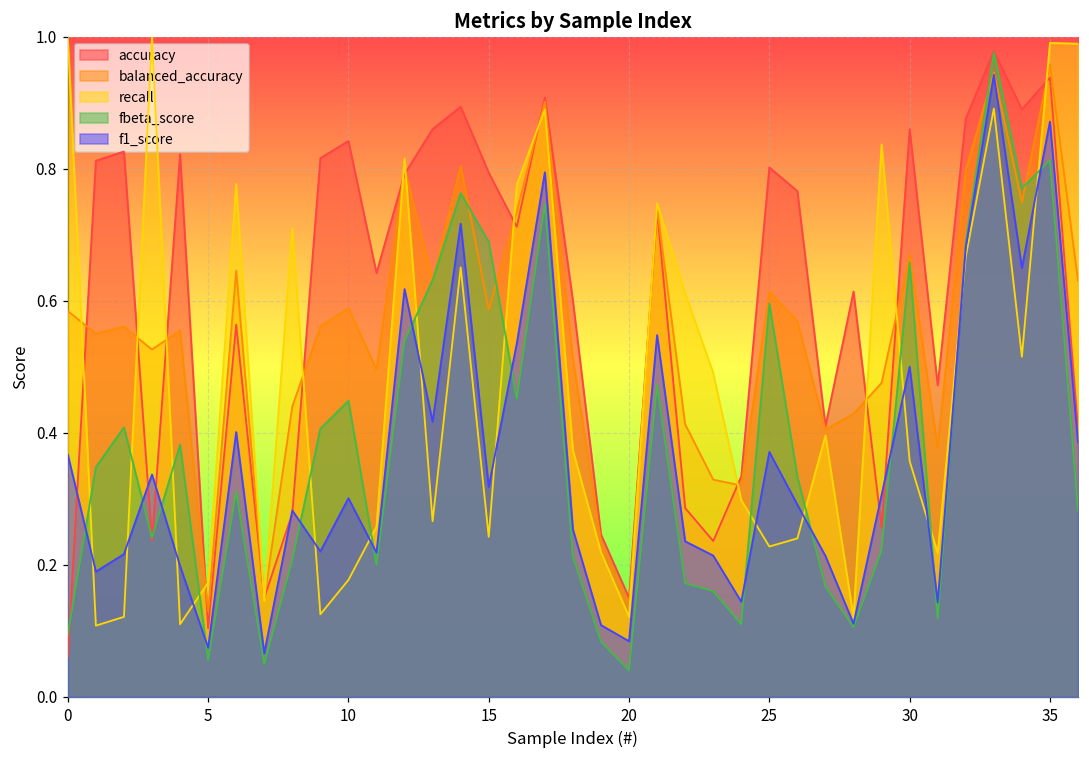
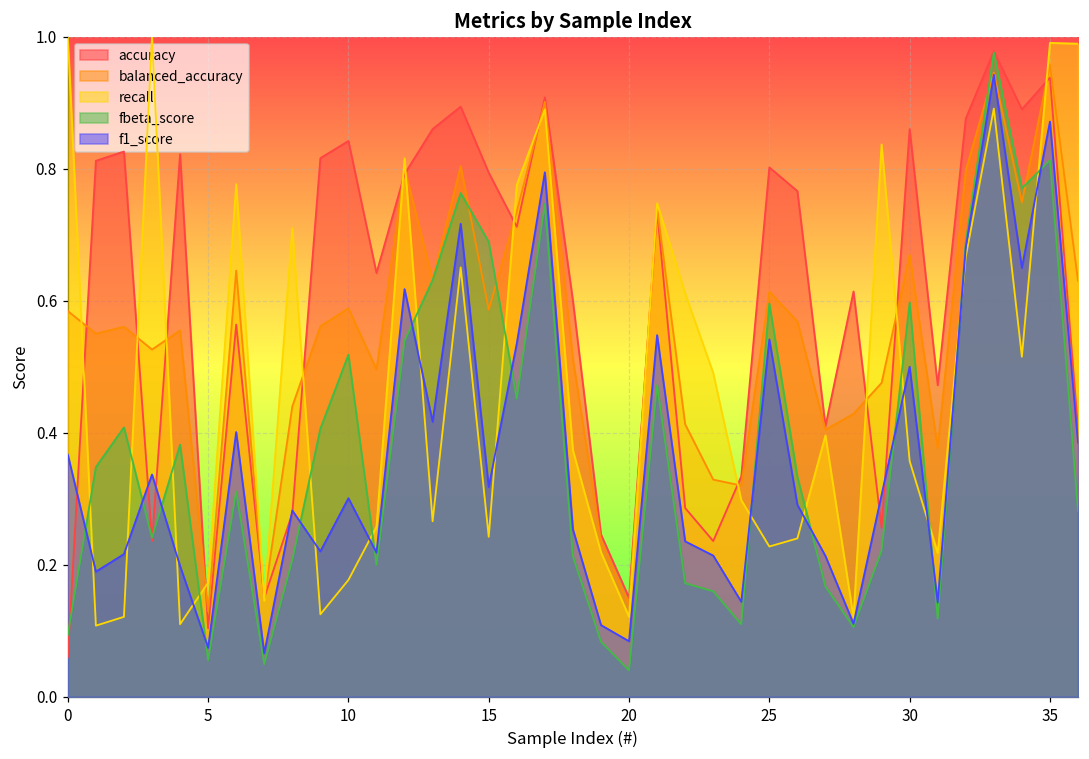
  {
    "accuracy": {
      "0": 0.06,
      "5": 0.10,
      "10": 0.84,
      "15": 0.79,
      "20": 0.15,
      "25": 0.80,
      "30": 0.86,
      "35": 0.94
    },
    "fbeta_score": {
      "0": 0.09,
      "5": 0.06,
-     "10": 0.45,
+     "10": 0.52,
      "15": 0.69,
      "20": 0.04,
      "25": 0.60,
-     "30": 0.66,
+     "30": 0.60,
      "35": 0.81
    },
    "f1_score": {
      "0": 0.37,
      "5": 0.07,
      "10": 0.30,
      "15": 0.32,
      "20": 0.08,
-     "25": 0.37,
+     "25": 0.54,
      "30": 0.50,
      "35": 0.87
    }
  }
